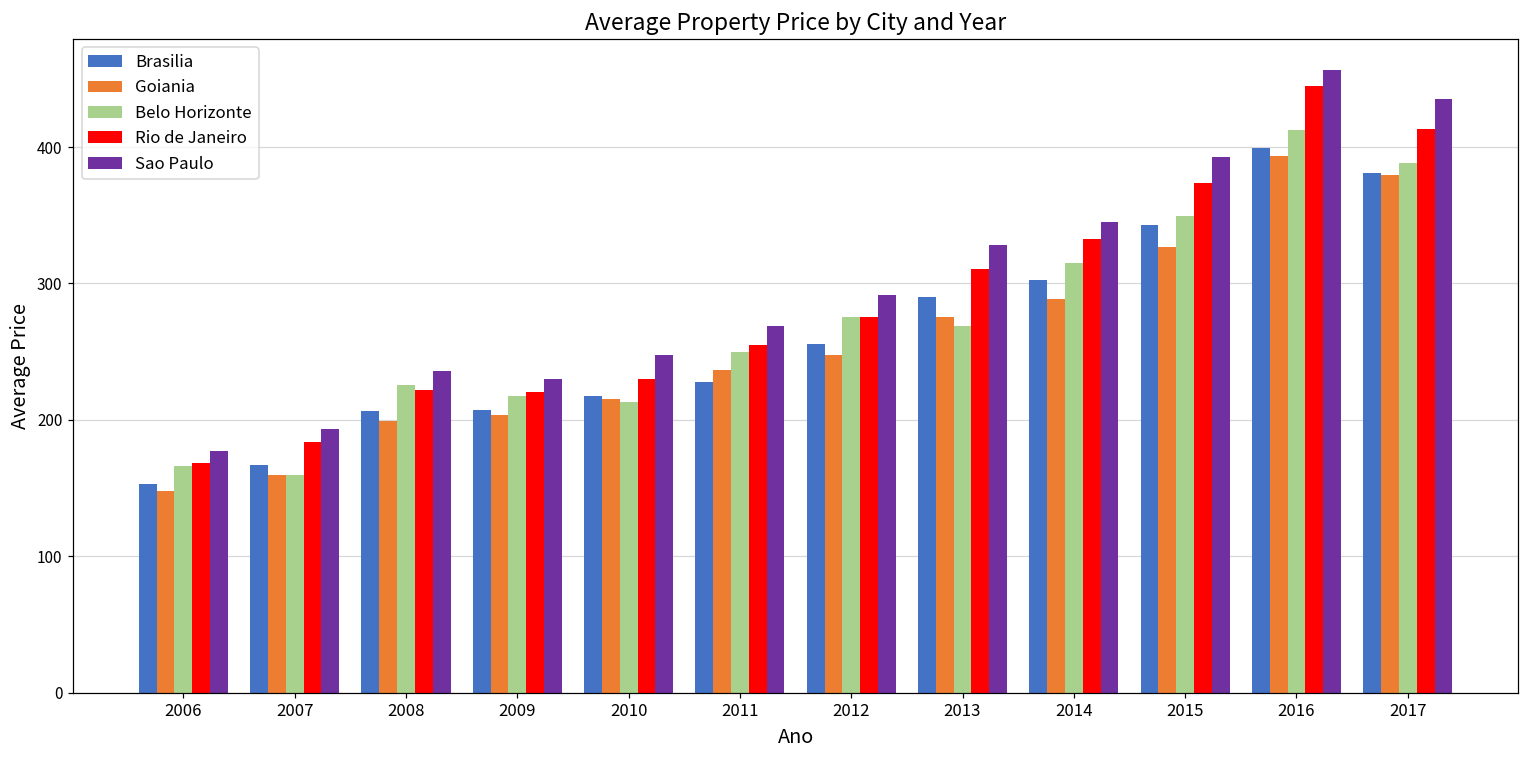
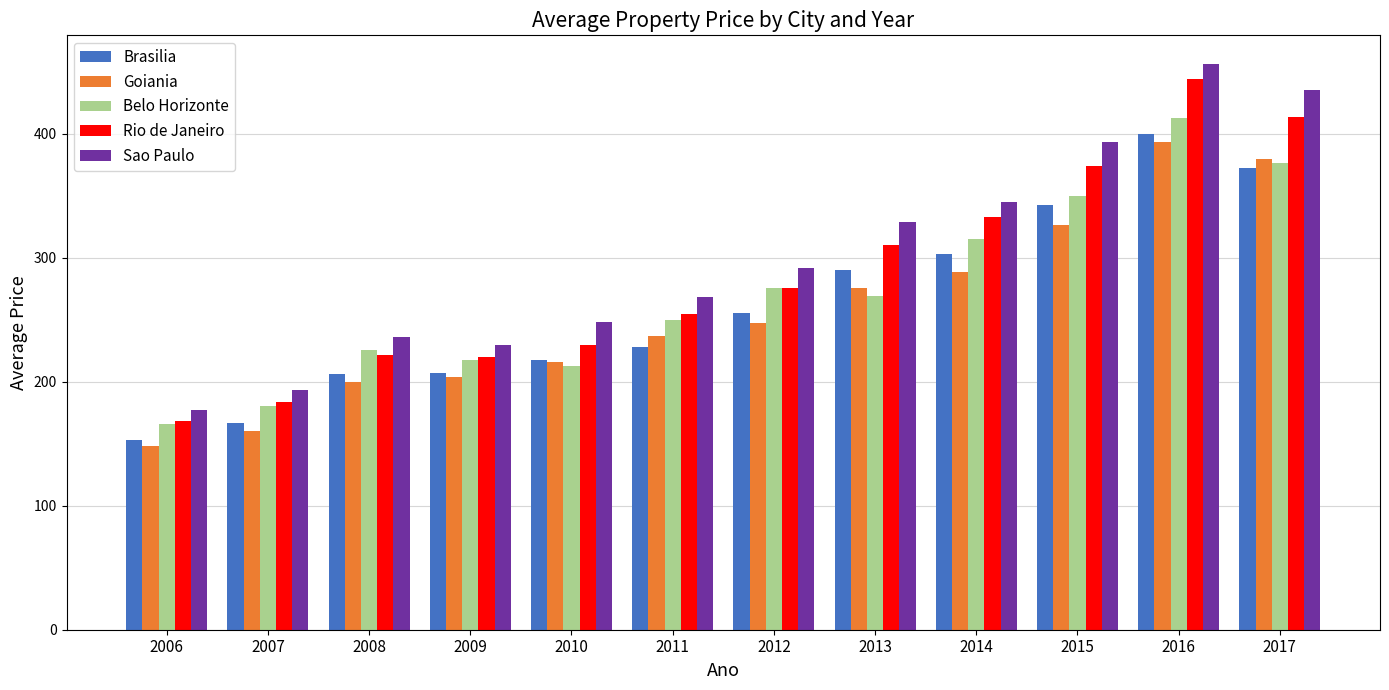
  {
    "Brasilia": {
      "2006": 153,
      "2007": 167,
      "2008": 206,
      "2009": 207,
      "2010": 217,
      "2011": 228,
      "2012": 256,
      "2013": 290,
      "2014": 303,
      "2015": 343,
      "2016": 399,
-     "2017": 381
+     "2017": 372
    },
    "Goiania": {
      "2006": 148,
      "2007": 160,
      "2008": 199,
      "2009": 204,
      "2010": 216,
      "2011": 236,
      "2012": 248,
      "2013": 276,
      "2014": 289,
      "2015": 326,
      "2016": 393,
      "2017": 380
    },
    "Belo Horizonte": {
      "2006": 166,
-     "2007": 159,
+     "2007": 180,
      "2008": 226,
      "2009": 217,
      "2010": 213,
      "2011": 250,
      "2012": 275,
      "2013": 269,
      "2014": 315,
      "2015": 350,
      "2016": 412,
-     "2017": 388
+     "2017": 376
    },
    "Rio de Janeiro": {
      "2006": 168,
      "2007": 184,
      "2008": 222,
      "2009": 220,
      "2010": 230,
      "2011": 255,
      "2012": 276,
      "2013": 310,
      "2014": 333,
      "2015": 374,
      "2016": 444,
      "2017": 413
    },
    "Sao Paulo": {
      "2006": 177,
      "2007": 193,
      "2008": 236,
      "2009": 230,
      "2010": 248,
      "2011": 269,
      "2012": 292,
      "2013": 328,
      "2014": 345,
      "2015": 393,
      "2016": 456,
      "2017": 435
    }
  }
